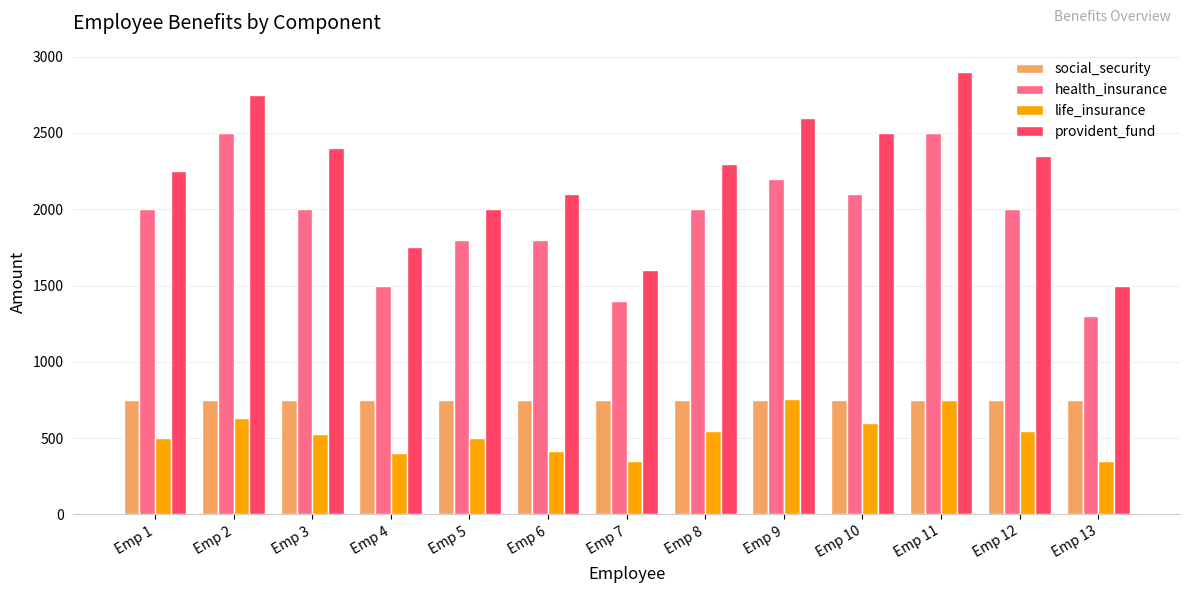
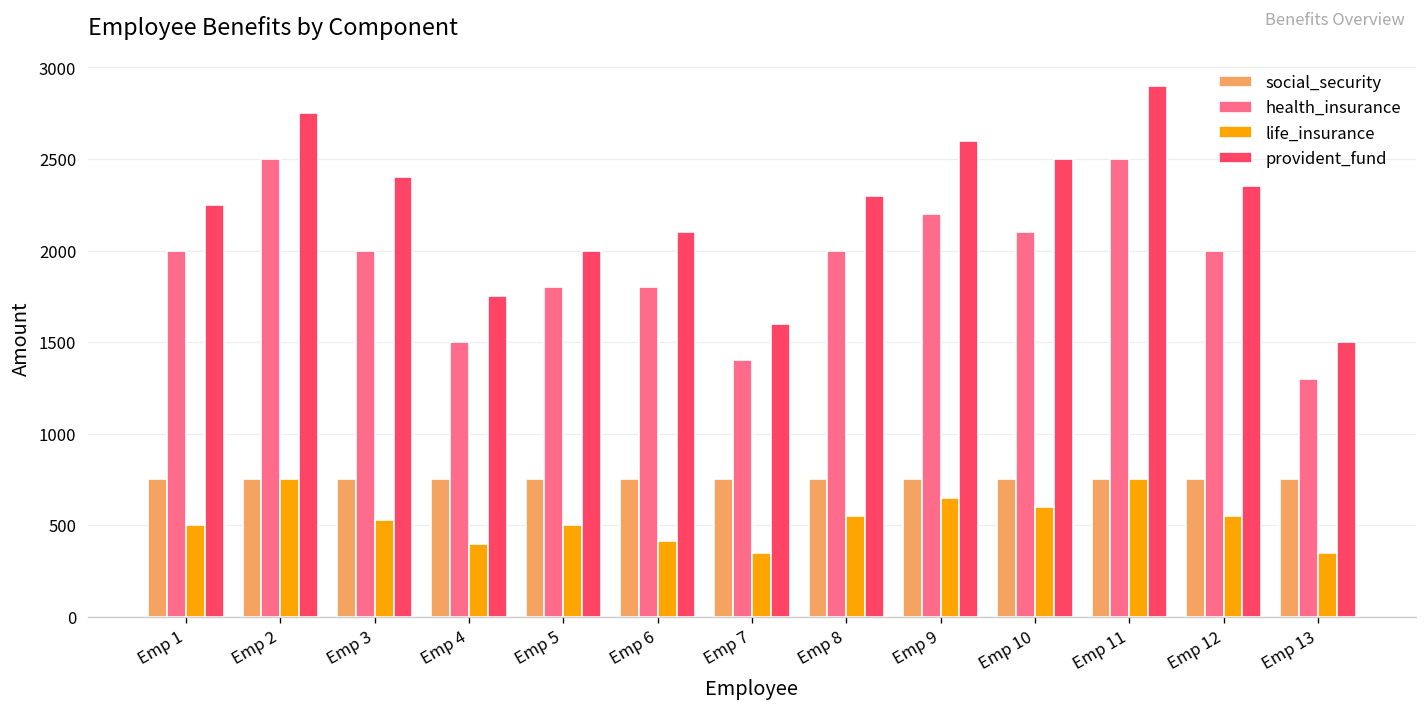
  {
    "social_security": {
      "Emp 1": 750,
      "Emp 2": 750,
      "Emp 3": 750,
      "Emp 4": 750,
      "Emp 5": 750,
      "Emp 6": 750,
      "Emp 7": 750,
      "Emp 8": 750,
      "Emp 9": 750,
      "Emp 10": 750,
      "Emp 11": 750,
      "Emp 12": 750,
      "Emp 13": 750
    },
    "life_insurance": {
      "Emp 1": 500,
-     "Emp 2": 630,
+     "Emp 2": 750,
      "Emp 3": 530,
      "Emp 4": 400,
      "Emp 5": 500,
      "Emp 6": 420,
      "Emp 7": 350,
      "Emp 8": 550,
-     "Emp 9": 760,
+     "Emp 9": 650,
      "Emp 10": 600,
      "Emp 11": 750,
      "Emp 12": 550,
      "Emp 13": 350
    }
  }
